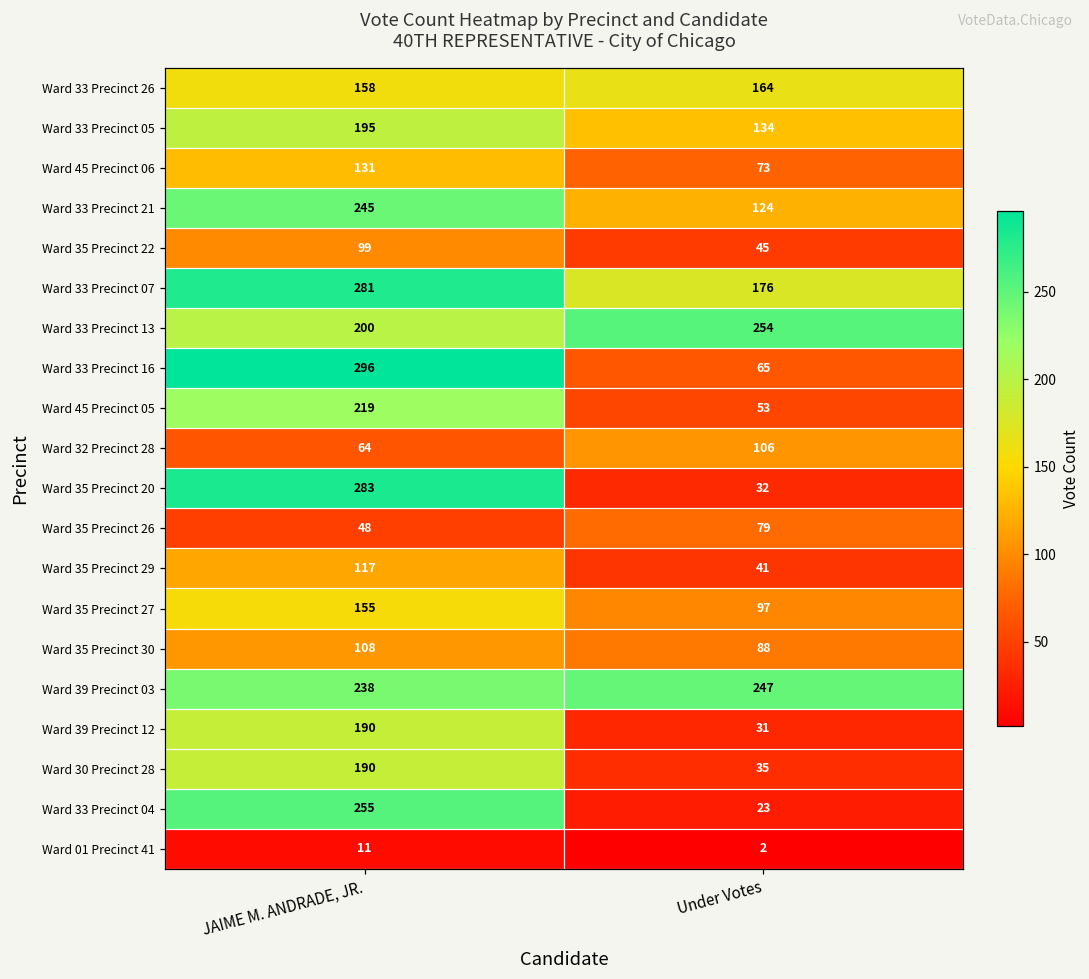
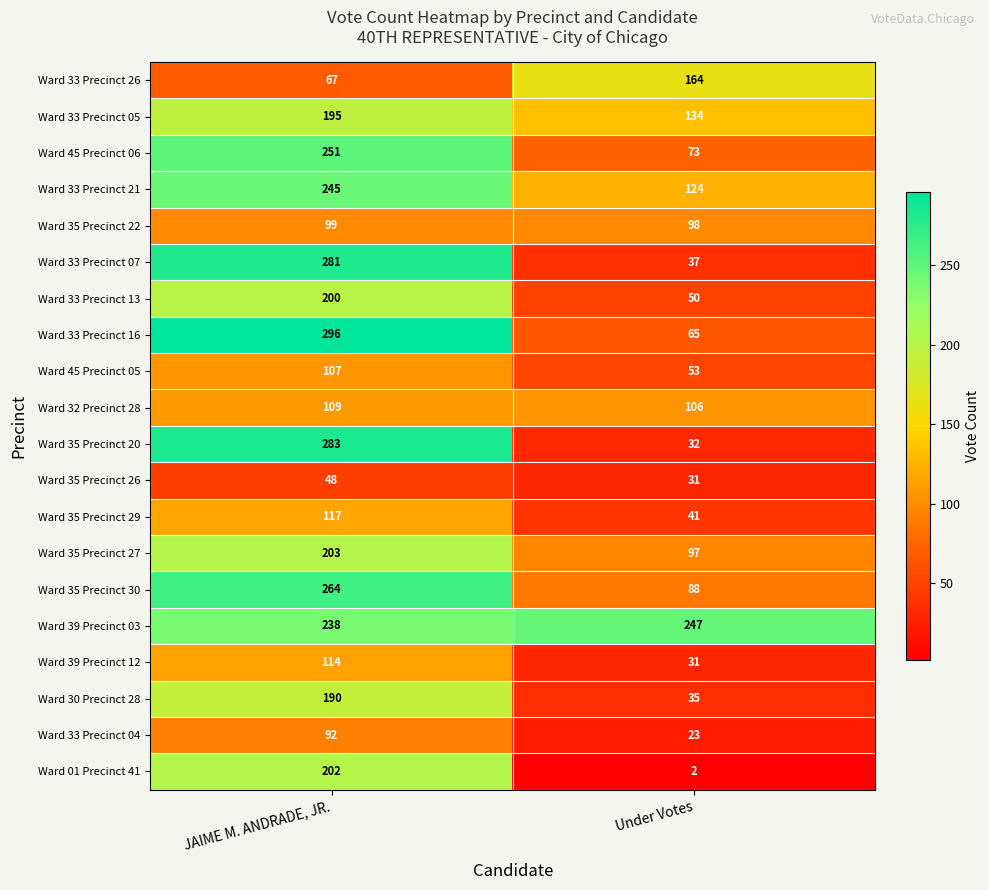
  {
    "Ward 33 Precinct 26": {
-     "JAIME M. ANDRADE, JR.": 158,
+     "JAIME M. ANDRADE, JR.": 67,
      "Under Votes": 164
    },
    "Ward 33 Precinct 05": {
      "JAIME M. ANDRADE, JR.": 195,
      "Under Votes": 134
    },
    "Ward 45 Precinct 06": {
-     "JAIME M. ANDRADE, JR.": 131,
+     "JAIME M. ANDRADE, JR.": 251,
      "Under Votes": 73
    },
    "Ward 33 Precinct 21": {
      "JAIME M. ANDRADE, JR.": 245,
      "Under Votes": 124
    },
    "Ward 35 Precinct 22": {
      "JAIME M. ANDRADE, JR.": 99,
-     "Under Votes": 45
+     "Under Votes": 98
    },
    "Ward 33 Precinct 07": {
      "JAIME M. ANDRADE, JR.": 281,
-     "Under Votes": 176
+     "Under Votes": 37
    },
    "Ward 33 Precinct 13": {
      "JAIME M. ANDRADE, JR.": 200,
-     "Under Votes": 254
+     "Under Votes": 50
    },
    "Ward 33 Precinct 16": {
      "JAIME M. ANDRADE, JR.": 296,
      "Under Votes": 65
    },
    "Ward 45 Precinct 05": {
-     "JAIME M. ANDRADE, JR.": 219,
+     "JAIME M. ANDRADE, JR.": 107,
      "Under Votes": 53
    },
    "Ward 32 Precinct 28": {
-     "JAIME M. ANDRADE, JR.": 64,
+     "JAIME M. ANDRADE, JR.": 109,
      "Under Votes": 106
    },
    "Ward 35 Precinct 20": {
      "JAIME M. ANDRADE, JR.": 283,
      "Under Votes": 32
    },
    "Ward 35 Precinct 26": {
      "JAIME M. ANDRADE, JR.": 48,
-     "Under Votes": 79
+     "Under Votes": 31
    },
    "Ward 35 Precinct 29": {
      "JAIME M. ANDRADE, JR.": 117,
      "Under Votes": 41
    },
    "Ward 35 Precinct 27": {
-     "JAIME M. ANDRADE, JR.": 155,
+     "JAIME M. ANDRADE, JR.": 203,
      "Under Votes": 97
    },
    "Ward 35 Precinct 30": {
-     "JAIME M. ANDRADE, JR.": 108,
+     "JAIME M. ANDRADE, JR.": 264,
      "Under Votes": 88
    },
    "Ward 39 Precinct 03": {
      "JAIME M. ANDRADE, JR.": 238,
      "Under Votes": 247
    },
    "Ward 39 Precinct 12": {
-     "JAIME M. ANDRADE, JR.": 190,
+     "JAIME M. ANDRADE, JR.": 114,
      "Under Votes": 31
    },
    "Ward 30 Precinct 28": {
      "JAIME M. ANDRADE, JR.": 190,
      "Under Votes": 35
    },
    "Ward 33 Precinct 04": {
-     "JAIME M. ANDRADE, JR.": 255,
+     "JAIME M. ANDRADE, JR.": 92,
      "Under Votes": 23
    },
    "Ward 01 Precinct 41": {
-     "JAIME M. ANDRADE, JR.": 11,
+     "JAIME M. ANDRADE, JR.": 202,
      "Under Votes": 2
    }
  }
